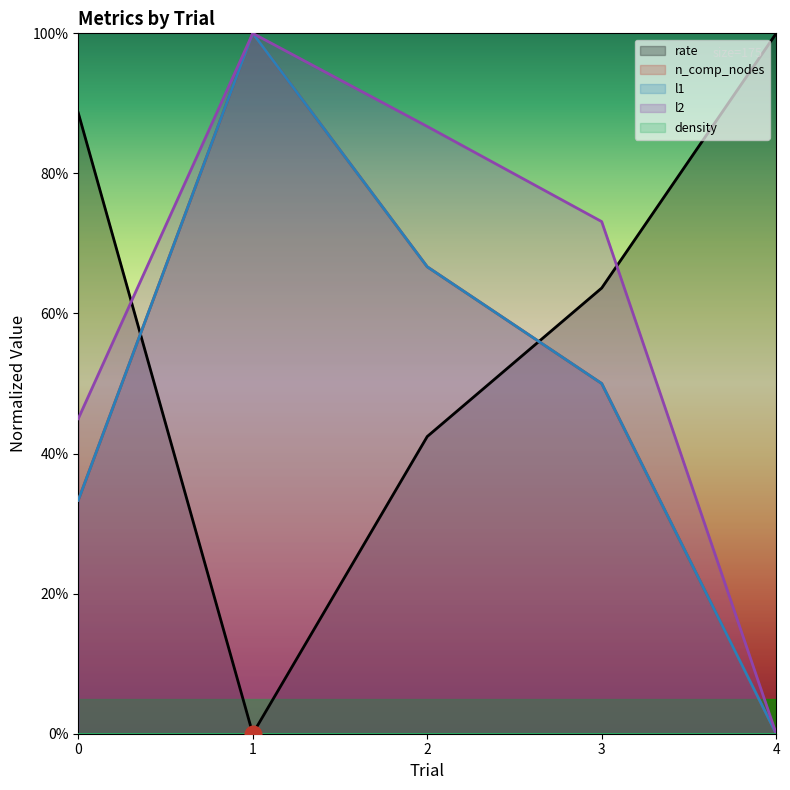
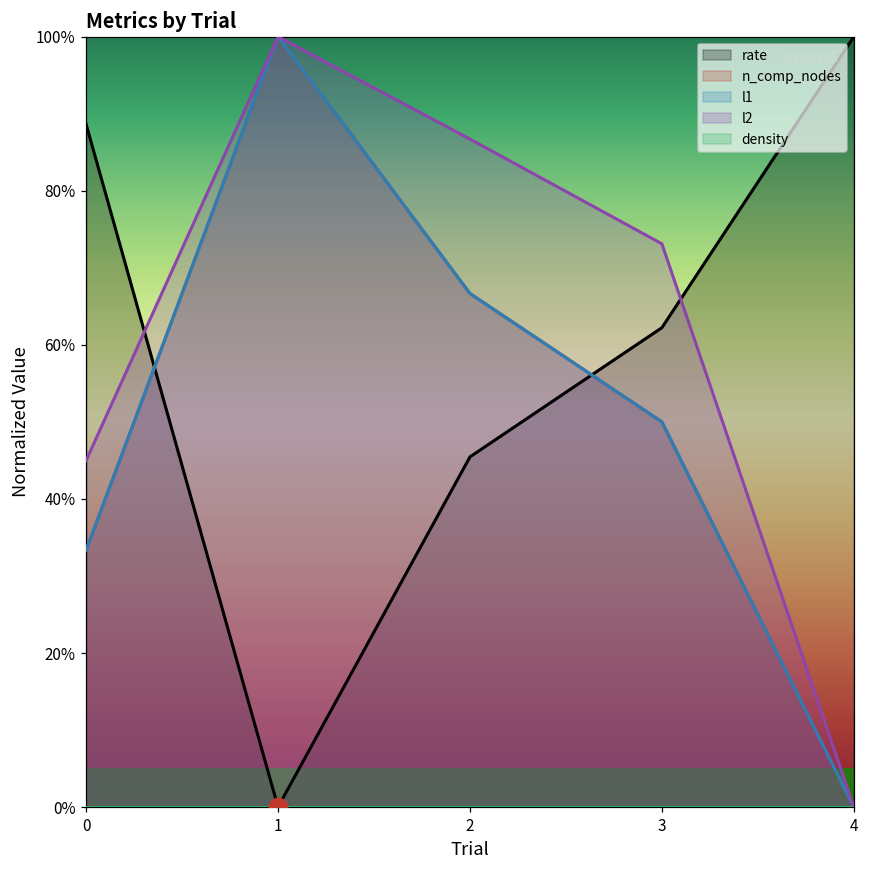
  {
    "rate": {
      "0": "89%",
-     "2": "42%",
-     "3": "64%"
+     "2": "45%",
+     "3": "62%"
    }
  }
